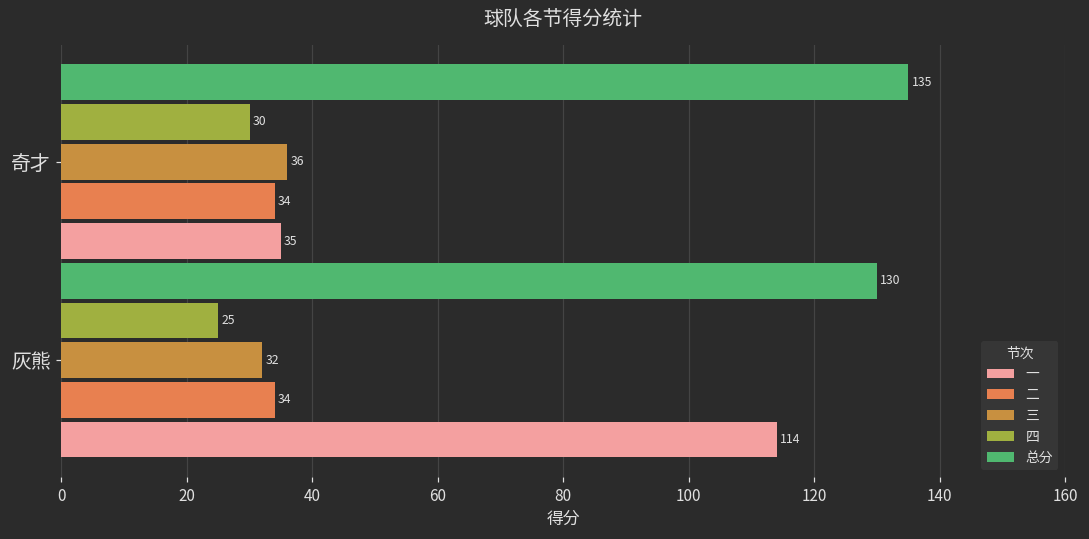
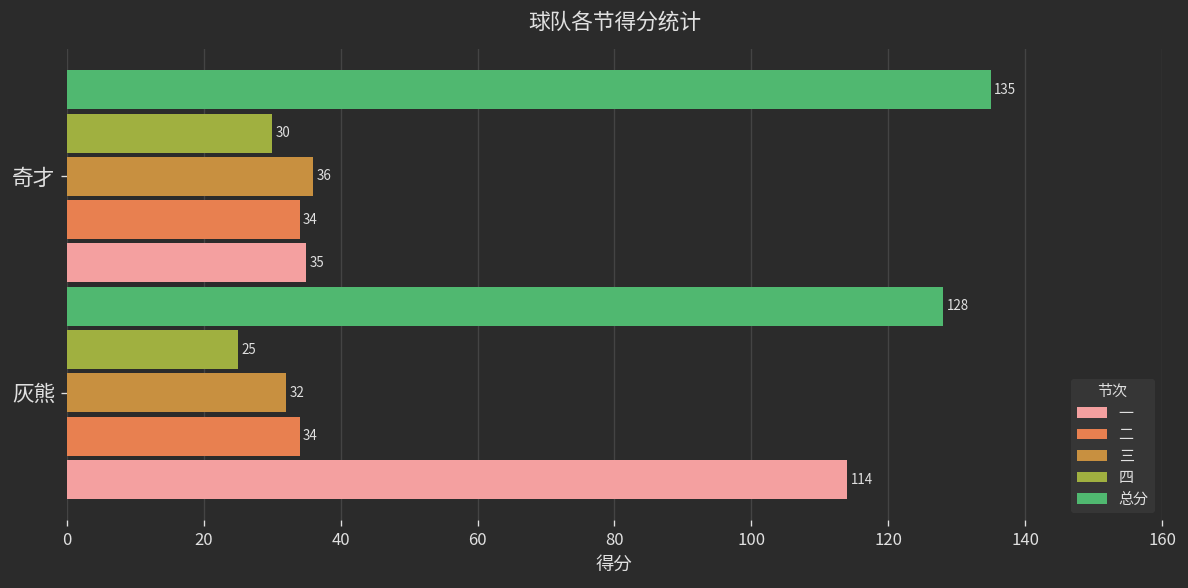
  {
    "一": {
      "奇才": 35,
      "灰熊": 114
    },
    "总分": {
      "奇才": 135,
-     "灰熊": 130
+     "灰熊": 128
    }
  }
